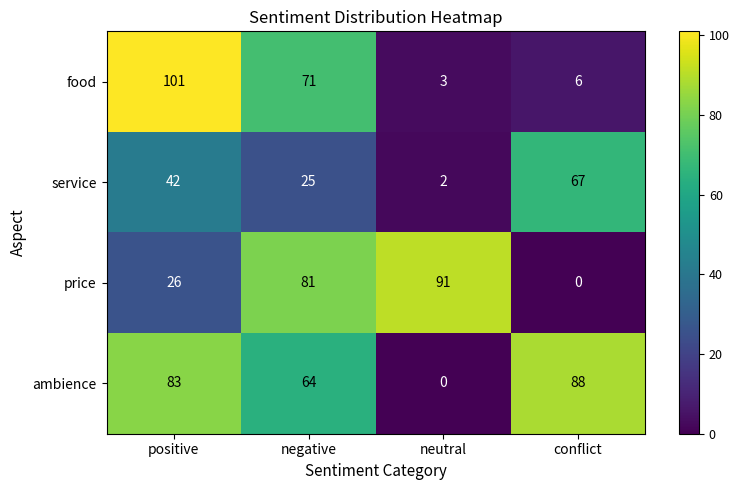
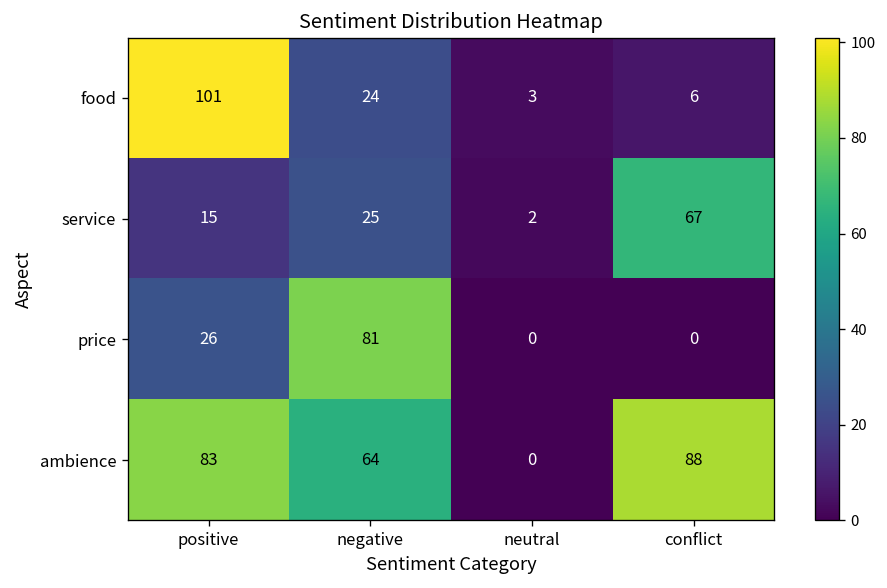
  {
    "food": {
      "positive": 101,
-     "negative": 71,
+     "negative": 24,
      "neutral": 3,
      "conflict": 6
    },
    "service": {
-     "positive": 42,
+     "positive": 15,
      "negative": 25,
      "neutral": 2,
      "conflict": 67
    },
    "price": {
      "positive": 26,
      "negative": 81,
-     "neutral": 91,
+     "neutral": 0,
      "conflict": 0
    },
    "ambience": {
      "positive": 83,
      "negative": 64,
      "neutral": 0,
      "conflict": 88
    }
  }
